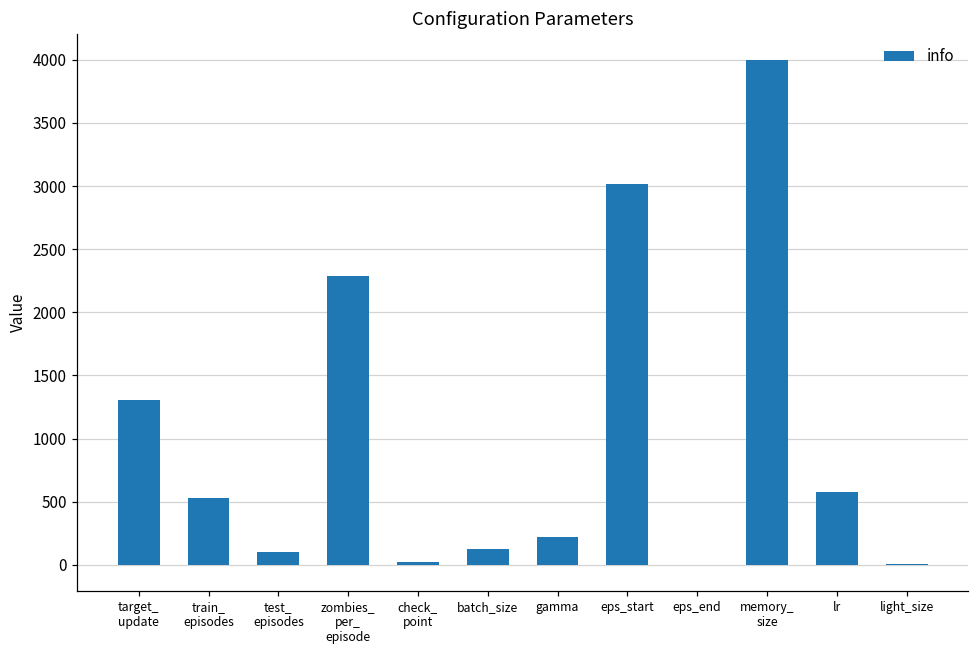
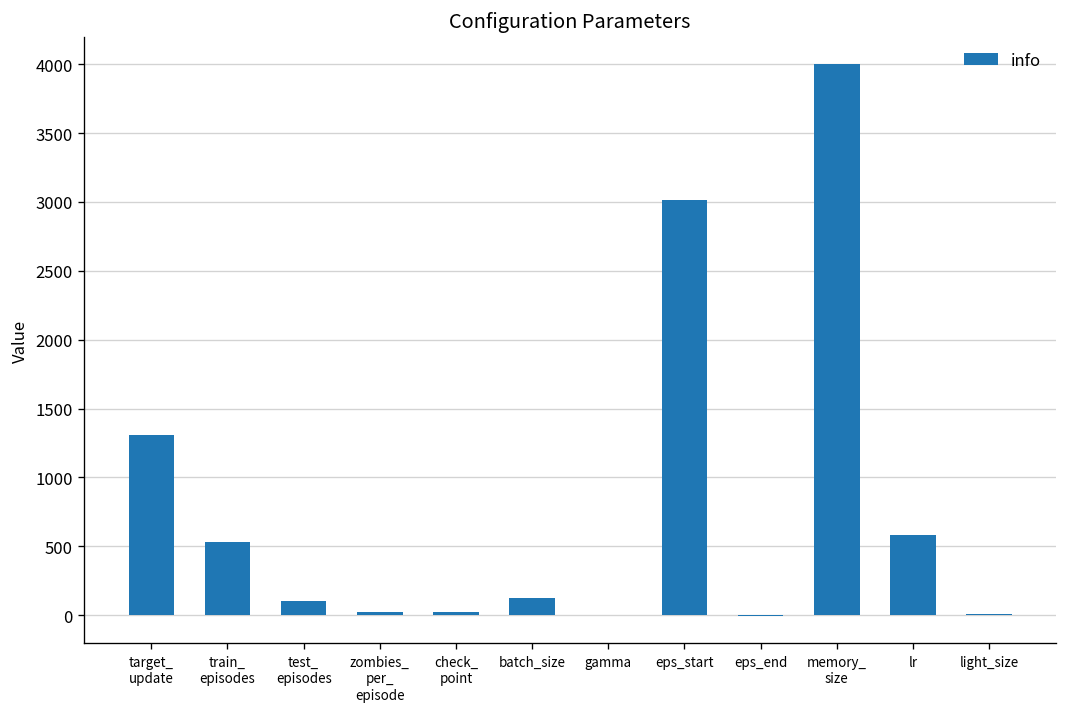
  {
    "target_ update": 1310,
    "train_ episodes": 530,
    "test_ episodes": 100,
-   "zombies_ per_ episode": 2290,
+   "zombies_ per_ episode": 20,
    "check_ point": 30,
    "batch_size": 130,
-   "gamma": 220,
+   "gamma": 0,
    "eps_start": 3020,
    "memory_ size": 4000,
    "lr": 580
  }
